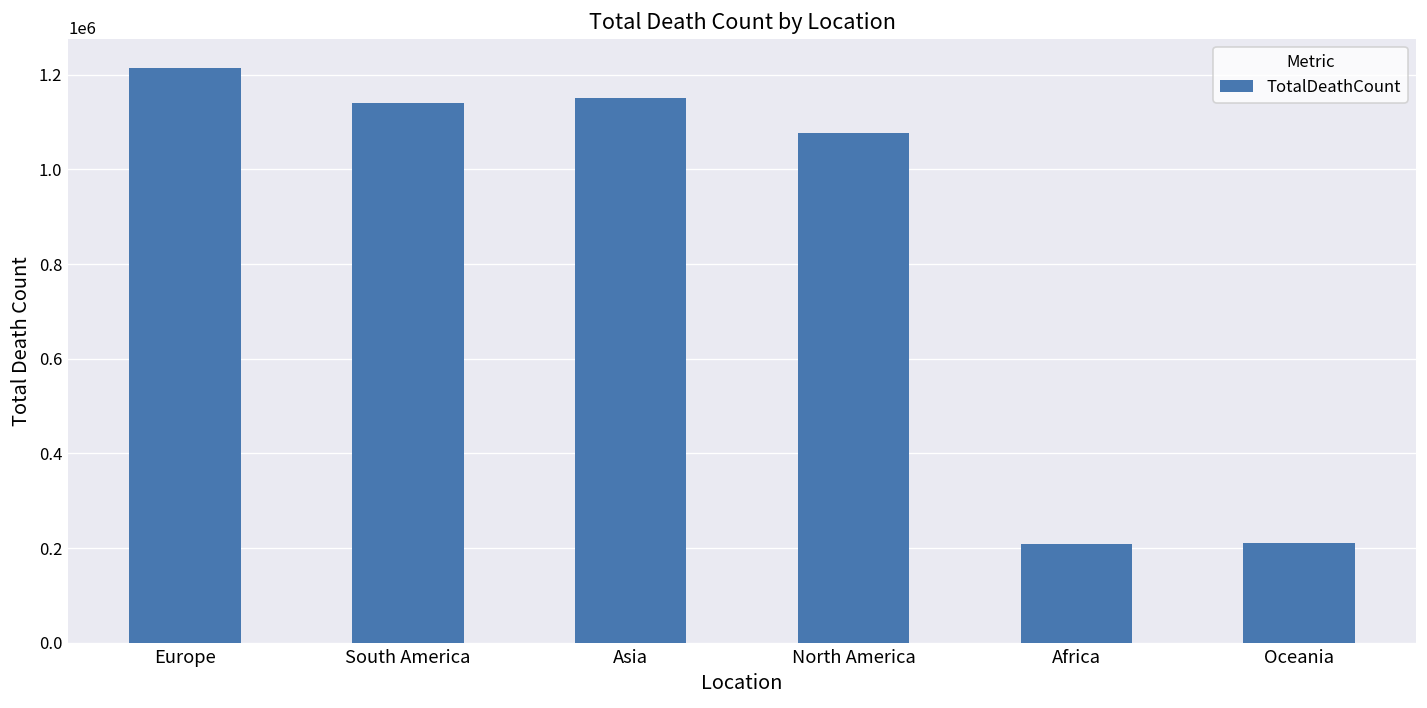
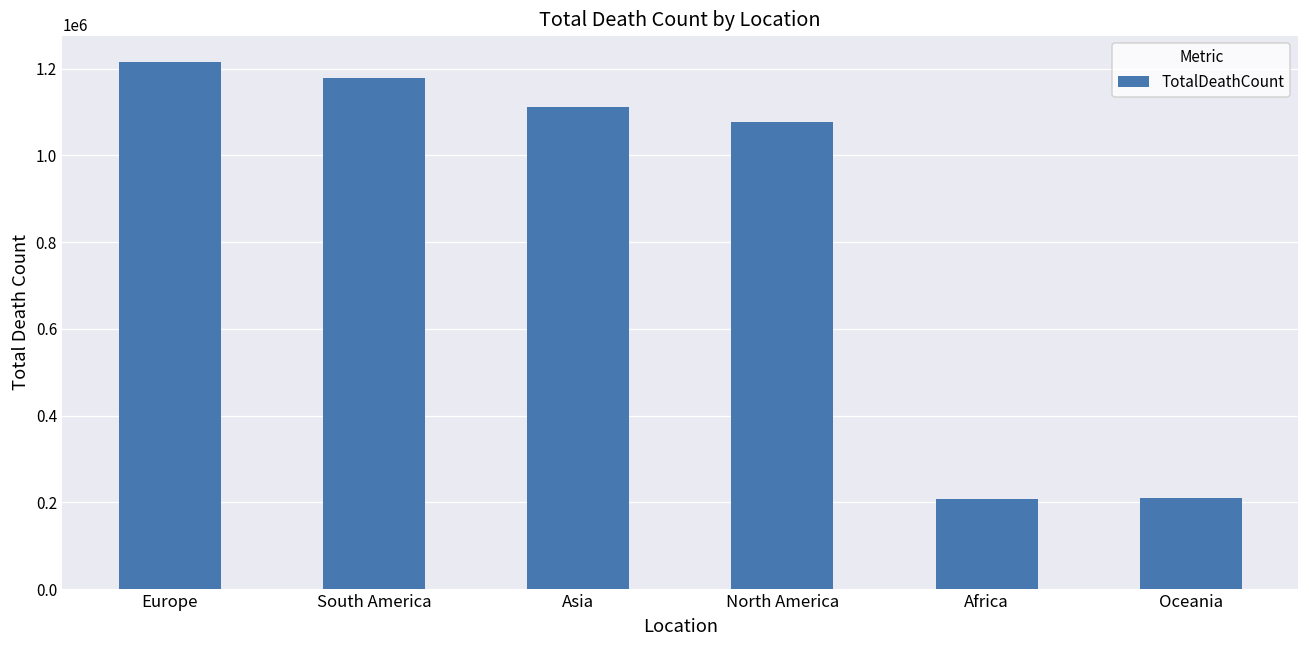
  {
    "Europe": 1220000,
-   "South America": 1140000,
-   "Asia": 1150000,
+   "South America": 1180000,
+   "Asia": 1110000,
    "North America": 1080000,
    "Africa": 210000,
    "Oceania": 210000
  }
